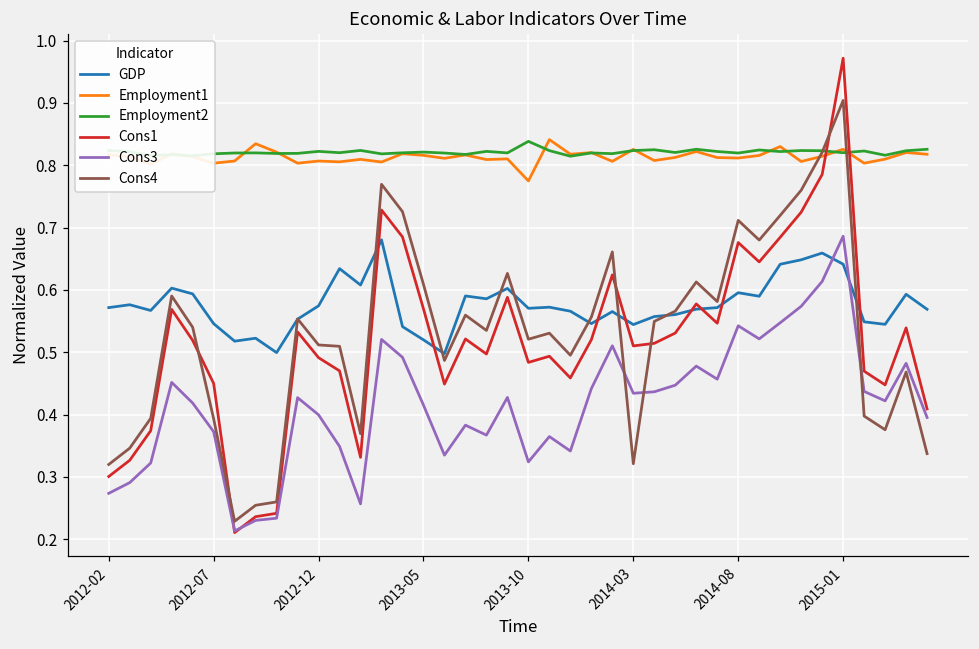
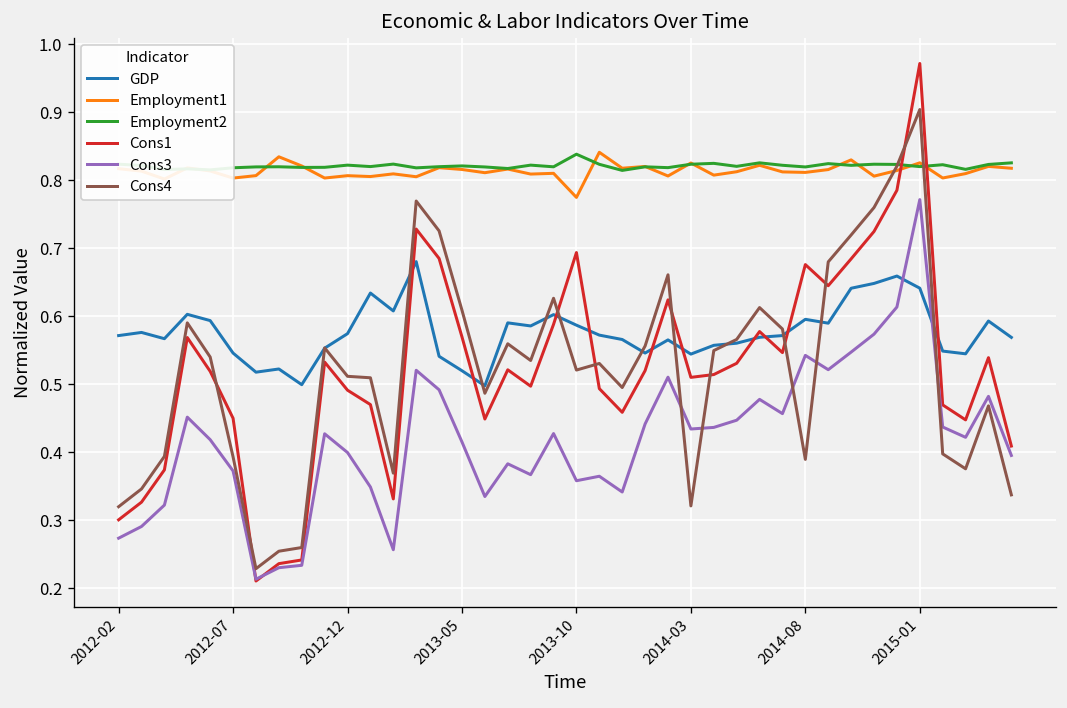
  {
    "GDP": {
      "2012-02": 0.57,
      "2012-07": 0.55,
      "2012-12": 0.57,
      "2013-05": 0.52,
-     "2013-10": 0.57,
+     "2013-10": 0.59,
      "2014-03": 0.54,
      "2014-08": 0.60,
      "2015-01": 0.64
    },
    "Employment1": {
      "2012-12": 0.81,
      "2013-05": 0.82,
      "2013-10": 0.77,
      "2014-08": 0.81,
      "2015-01": 0.83
    },
    "Employment2": {
      "2012-12": 0.82,
      "2013-05": 0.82,
      "2013-10": 0.84,
      "2014-08": 0.82,
      "2015-01": 0.82
    },
    "Cons1": {
      "2012-02": 0.30,
      "2012-07": 0.45,
      "2012-12": 0.49,
      "2013-05": 0.57,
-     "2013-10": 0.48,
+     "2013-10": 0.69,
      "2014-03": 0.51,
      "2014-08": 0.68,
      "2015-01": 0.97
    },
    "Cons3": {
      "2012-02": 0.27,
      "2012-07": 0.37,
      "2012-12": 0.40,
      "2013-05": 0.42,
-     "2013-10": 0.32,
+     "2013-10": 0.36,
      "2014-03": 0.43,
      "2014-08": 0.54,
-     "2015-01": 0.69
+     "2015-01": 0.77
    },
    "Cons4": {
      "2012-02": 0.32,
      "2012-07": 0.39,
      "2012-12": 0.51,
      "2013-05": 0.61,
      "2013-10": 0.52,
      "2014-03": 0.32,
-     "2014-08": 0.71,
+     "2014-08": 0.39,
      "2015-01": 0.90
    }
  }
